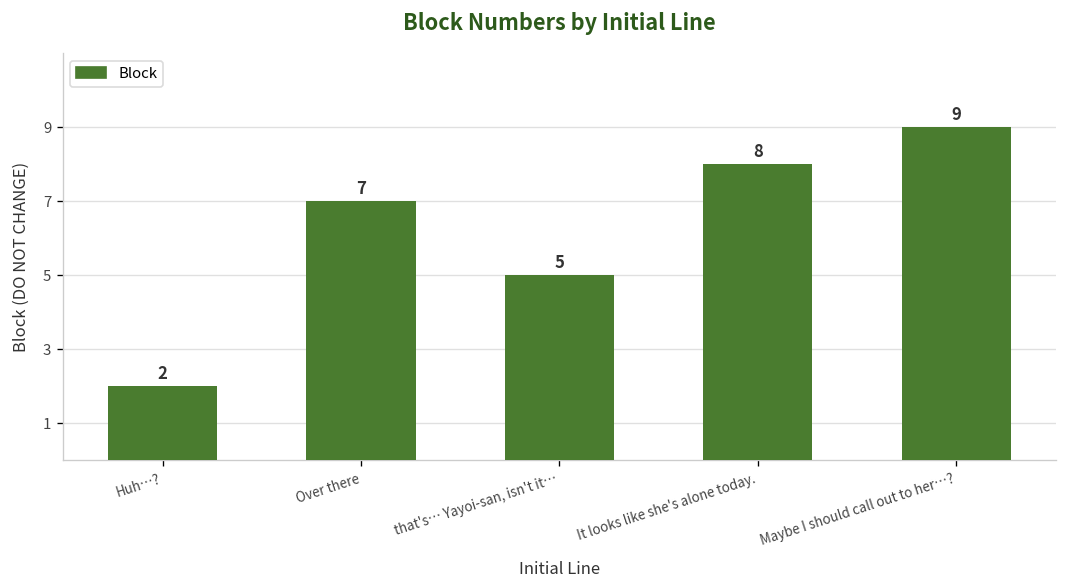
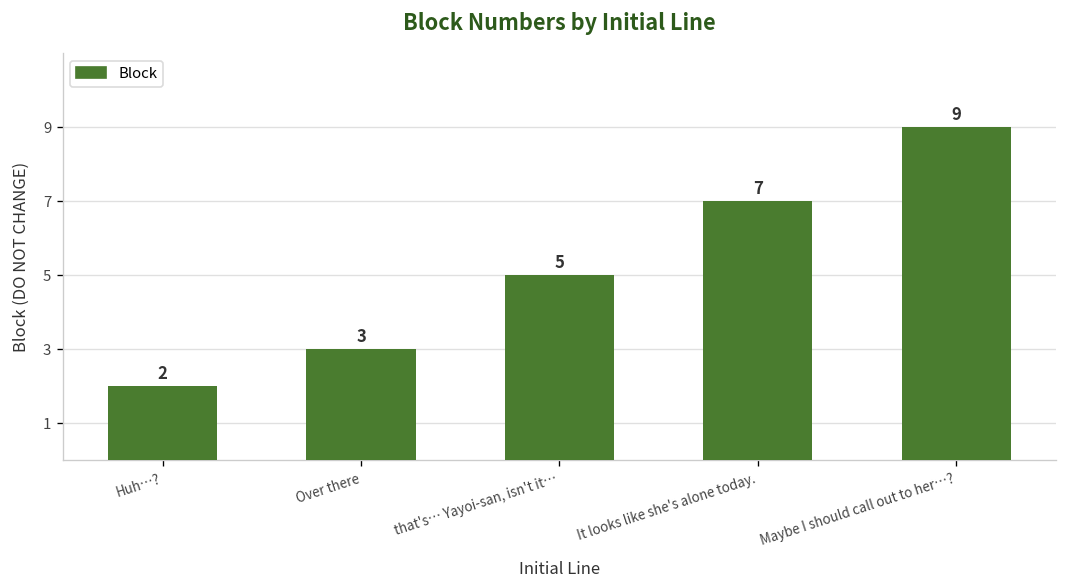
  {
    "Huh…?": 2,
-   "Over there": 7,
+   "Over there": 3,
    "that's… Yayoi-san, isn't it…": 5,
-   "It looks like she's alone today.": 8,
+   "It looks like she's alone today.": 7,
    "Maybe I should call out to her…?": 9
  }
